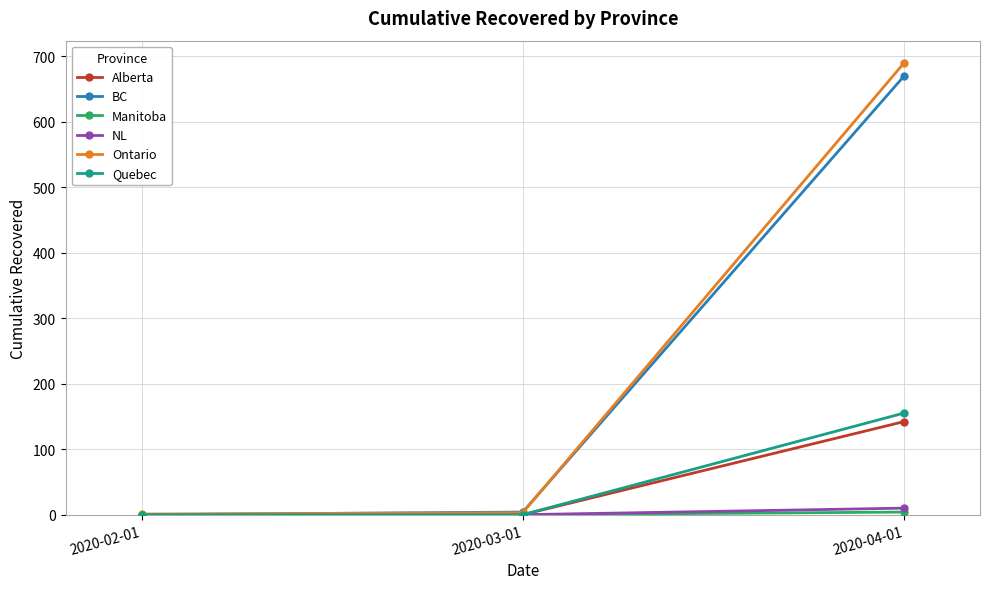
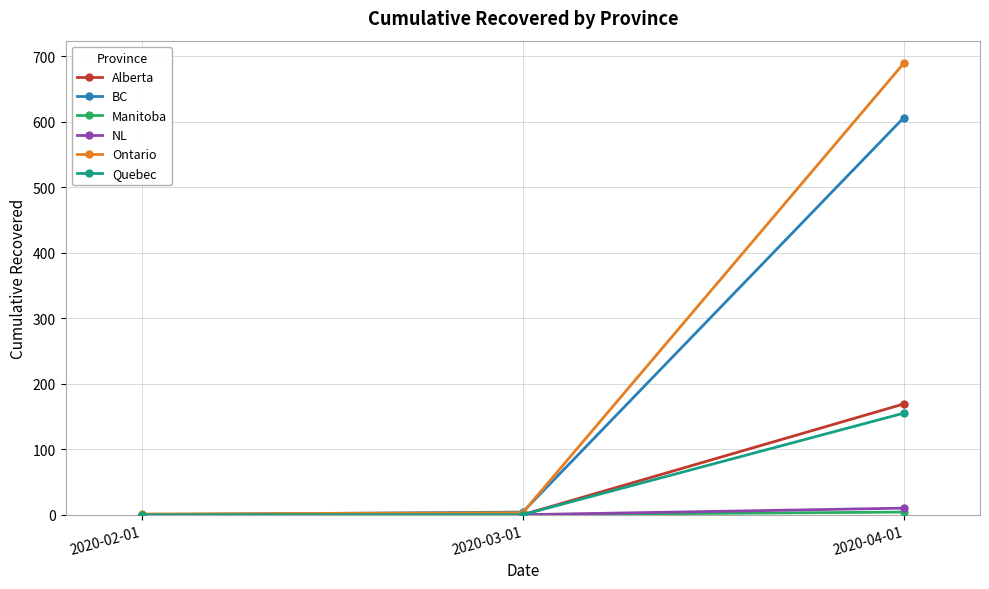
  {
    "Alberta": {
-     "2020-04-01": 140
+     "2020-04-01": 170
    },
    "BC": {
-     "2020-04-01": 670
+     "2020-04-01": 610
    },
    "NL": {
      "2020-04-01": 10
    },
    "Ontario": {
      "2020-04-01": 690
    }
  }
